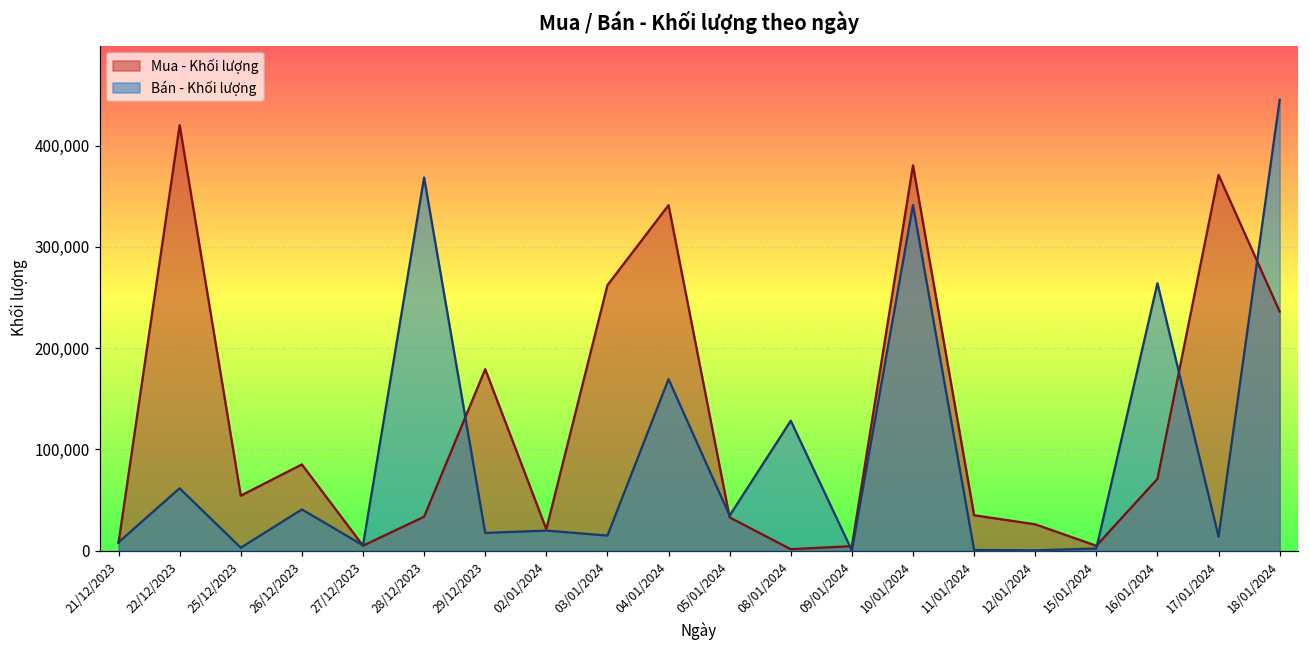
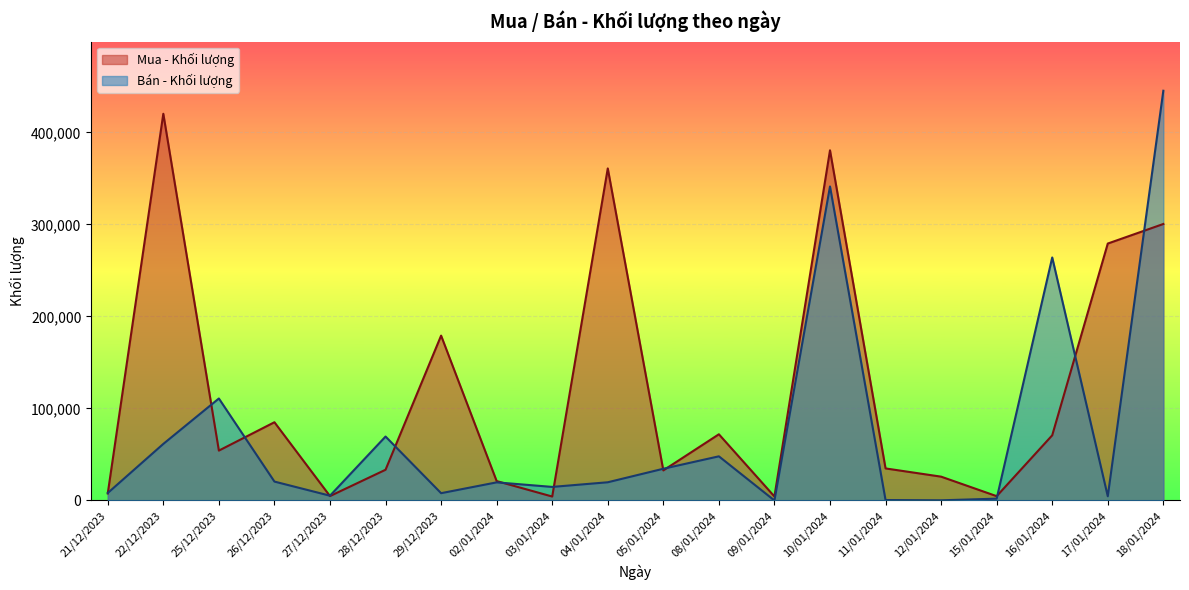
  {
    "Mua - Khối lượng": {
      "22/12/2023": "420,000",
      "25/12/2023": "50,000",
      "26/12/2023": "90,000",
      "28/12/2023": "30,000",
      "29/12/2023": "180,000",
-     "03/01/2024": "260,000",
-     "04/01/2024": "340,000",
-     "08/01/2024": "0",
+     "03/01/2024": "0",
+     "04/01/2024": "360,000",
+     "08/01/2024": "70,000",
      "09/01/2024": "0",
      "10/01/2024": "380,000",
      "11/01/2024": "30,000",
      "12/01/2024": "30,000",
      "16/01/2024": "70,000",
-     "17/01/2024": "370,000",
-     "18/01/2024": "240,000"
+     "17/01/2024": "280,000",
+     "18/01/2024": "300,000"
    },
    "Bán - Khối lượng": {
      "22/12/2023": "60,000",
-     "25/12/2023": "0",
-     "26/12/2023": "40,000",
-     "28/12/2023": "370,000",
-     "29/12/2023": "20,000",
+     "25/12/2023": "110,000",
+     "26/12/2023": "20,000",
+     "28/12/2023": "70,000",
+     "29/12/2023": "10,000",
      "03/01/2024": "10,000",
-     "04/01/2024": "170,000",
-     "08/01/2024": "130,000",
+     "04/01/2024": "20,000",
+     "08/01/2024": "50,000",
      "09/01/2024": "0",
      "10/01/2024": "340,000",
      "11/01/2024": "0",
      "12/01/2024": "0",
      "16/01/2024": "260,000",
-     "17/01/2024": "10,000",
+     "17/01/2024": "0",
      "18/01/2024": "450,000"
    }
  }
